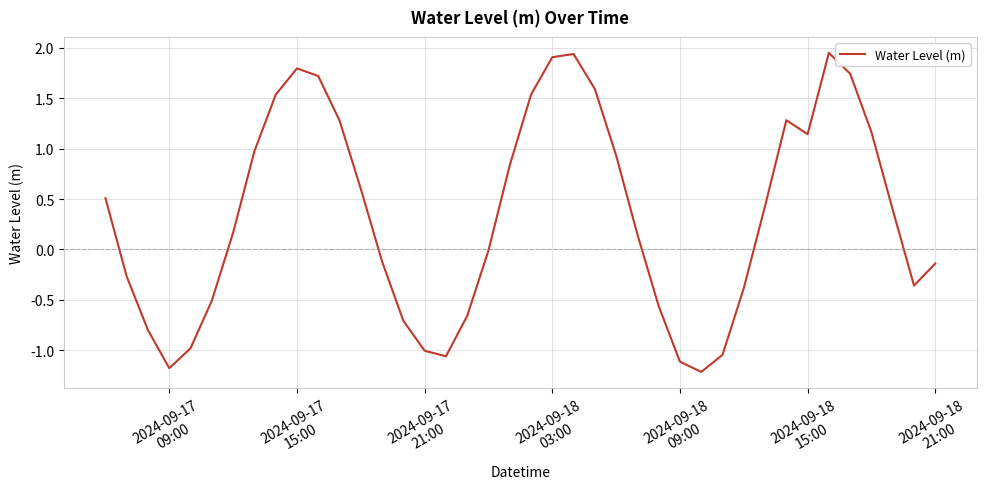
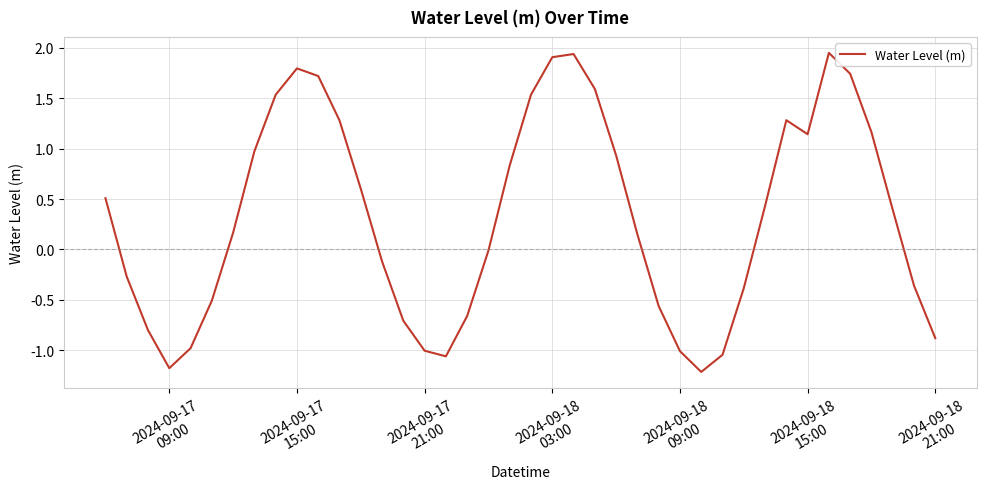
  {
    "2024-09-17 09:00": -1.18,
    "2024-09-17 15:00": 1.80,
    "2024-09-17 21:00": -1.00,
    "2024-09-18 03:00": 1.91,
-   "2024-09-18 09:00": -1.11,
+   "2024-09-18 09:00": -1.01,
    "2024-09-18 15:00": 1.14,
-   "2024-09-18 21:00": -0.14
+   "2024-09-18 21:00": -0.88
  }
